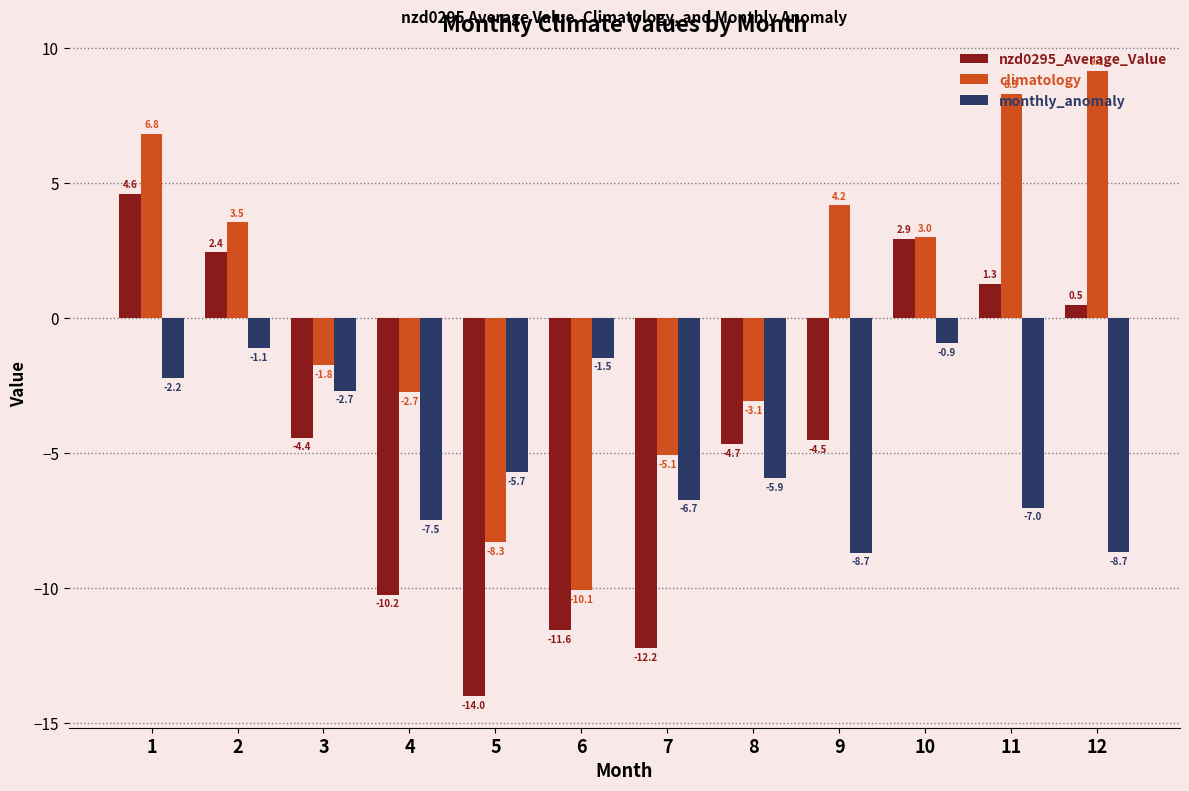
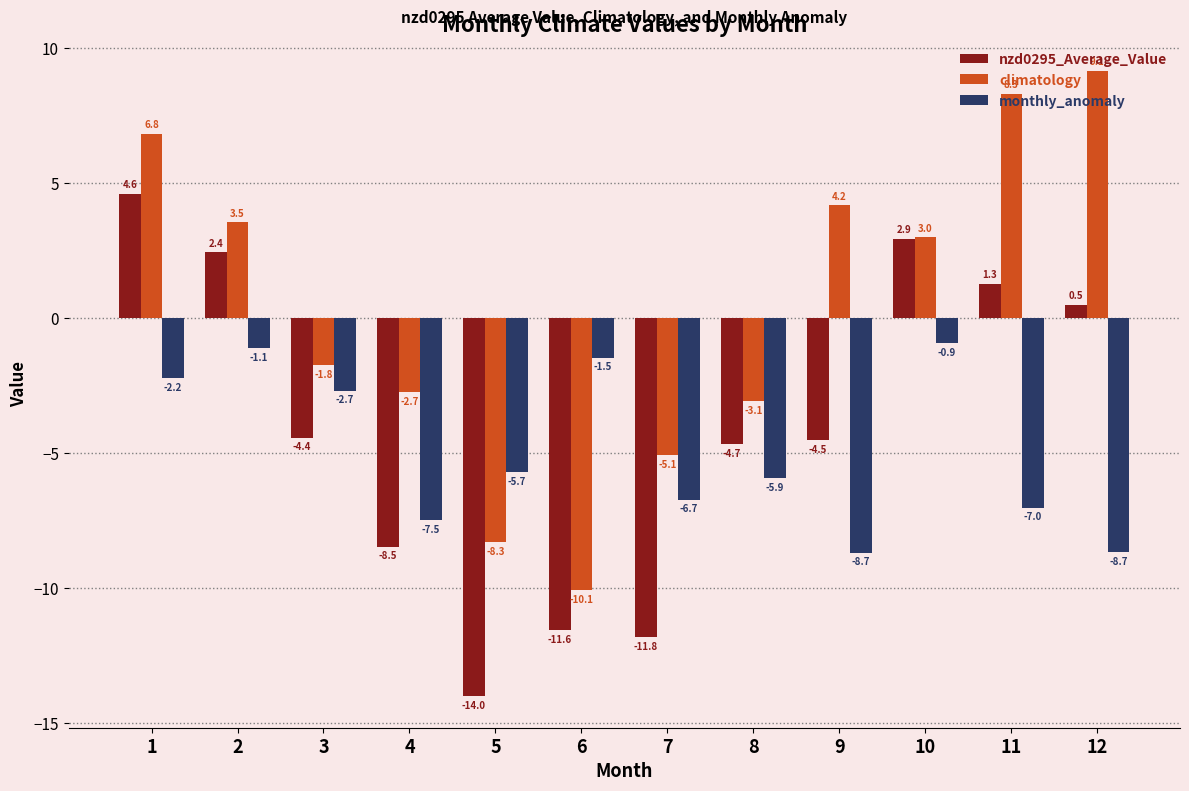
  {
    "nzd0295_Average_Value": {
      "1": 4.6,
      "2": 2.4,
      "3": -4.4,
-     "4": -10.2,
+     "4": -8.5,
      "5": -14.0,
      "6": -11.6,
-     "7": -12.2,
+     "7": -11.8,
      "8": -4.7,
      "9": -4.5,
      "10": 2.9,
      "11": 1.3,
      "12": 0.5
    },
    "climatology": {
      "1": 6.8,
      "2": 3.5,
      "3": -1.8,
      "4": -2.7,
      "5": -8.3,
      "6": -10.1,
      "7": -5.1,
      "8": -3.1,
      "9": 4.2,
      "10": 3.0
    },
    "monthly_anomaly": {
      "1": -2.2,
      "2": -1.1,
      "3": -2.7,
      "4": -7.5,
      "5": -5.7,
      "6": -1.5,
      "7": -6.7,
      "8": -5.9,
      "9": -8.7,
      "10": -0.9,
      "11": -7.0,
      "12": -8.7
    }
  }
